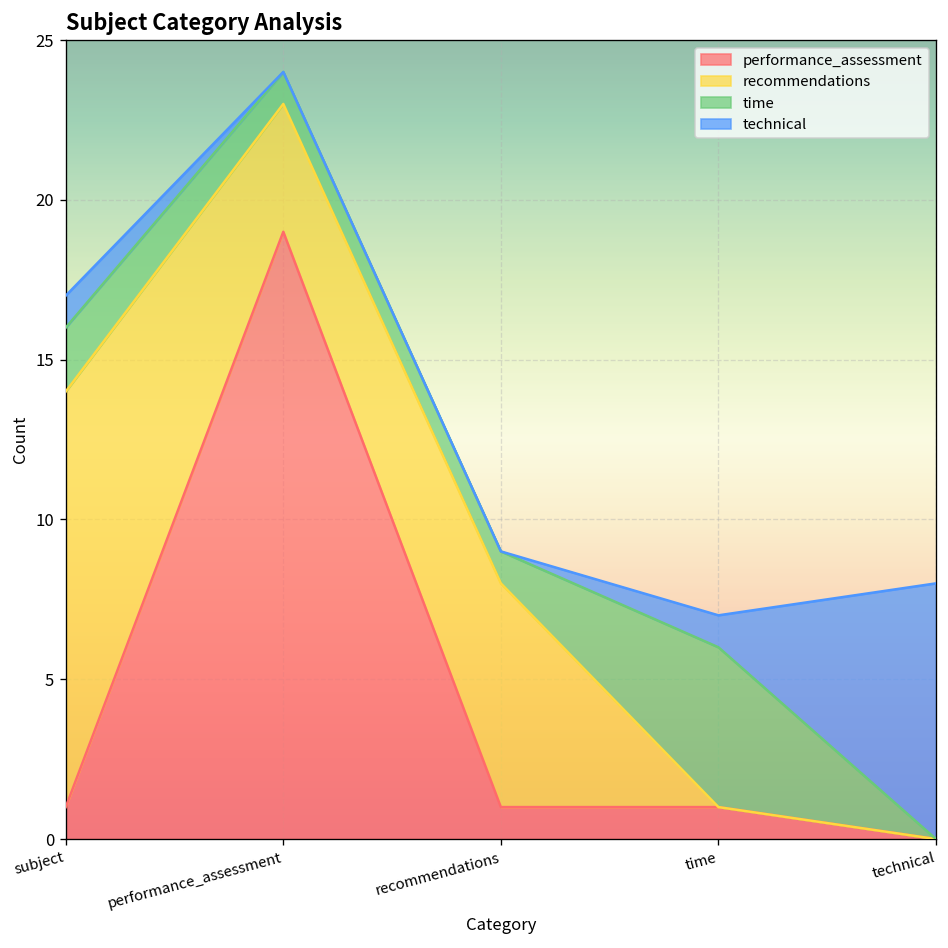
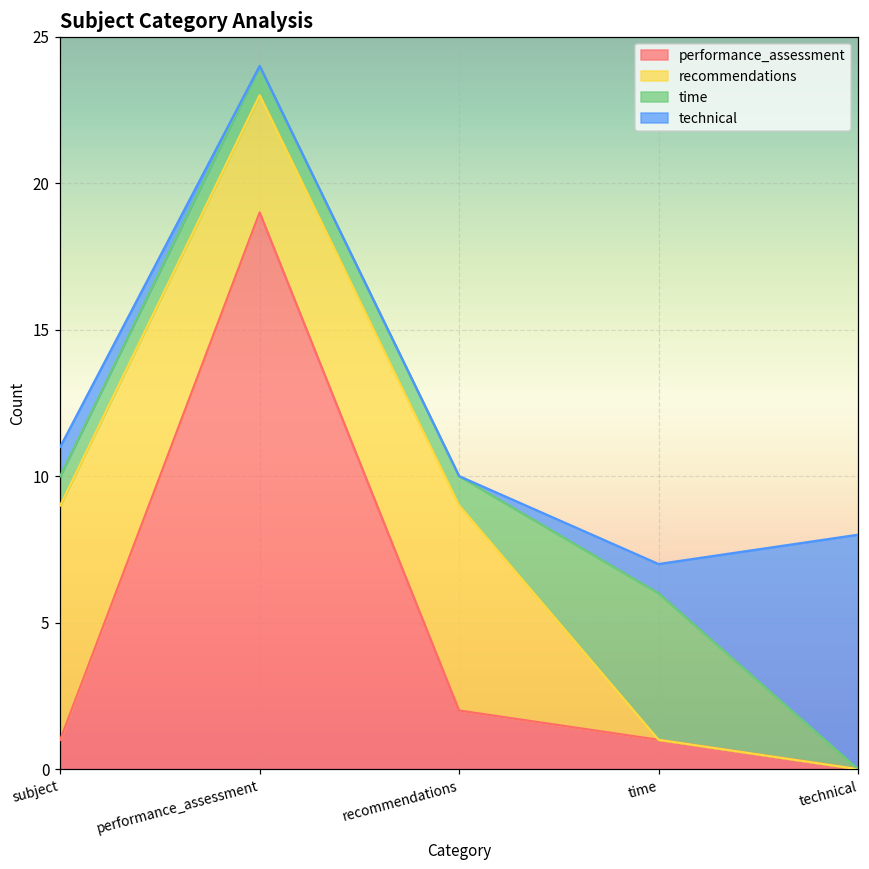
  {
    "performance_assessment": {
      "subject": 1,
      "performance_assessment": 19,
-     "recommendations": 1
+     "recommendations": 2
    },
    "recommendations": {
-     "subject": 13,
+     "subject": 8,
      "performance_assessment": 4,
      "recommendations": 7
    },
    "time": {
-     "subject": 2,
+     "subject": 1,
      "time": 5
    },
    "technical": {
      "subject": 1,
      "time": 1,
      "technical": 8
    }
  }
